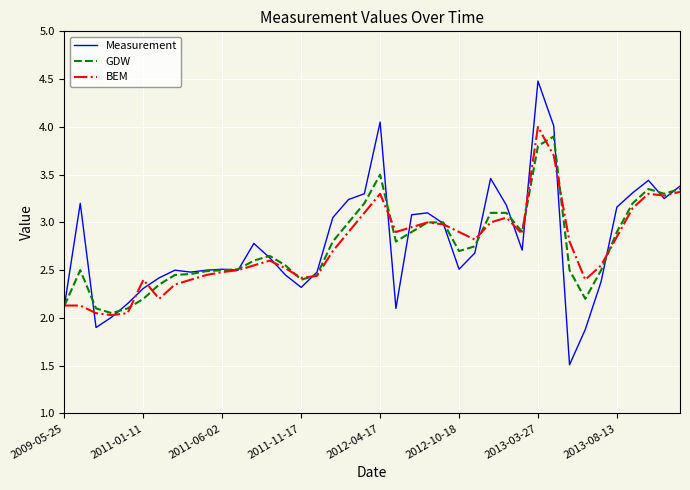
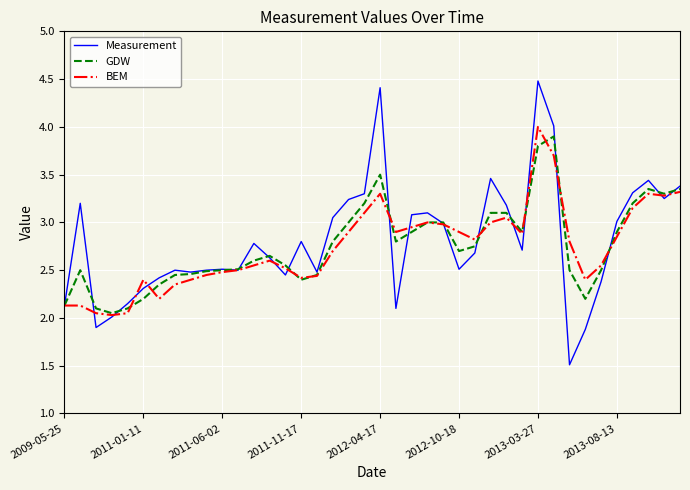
  {
    "Measurement": {
      "2011-01-11": 2.3,
-     "2011-11-17": 2.3,
-     "2012-04-17": 4.1,
+     "2011-11-17": 2.8,
+     "2012-04-17": 4.4,
      "2012-10-18": 2.5,
      "2013-03-27": 4.5,
-     "2013-08-13": 3.2
+     "2013-08-13": 3.0
    },
    "GDW": {
      "2011-01-11": 2.2,
      "2012-04-17": 3.5,
      "2012-10-18": 2.7,
      "2013-03-27": 3.8,
      "2013-08-13": 2.9
    },
    "BEM": {
      "2011-01-11": 2.4,
      "2012-04-17": 3.3,
      "2012-10-18": 2.9,
      "2013-03-27": 4.0,
      "2013-08-13": 2.9
    }
  }
